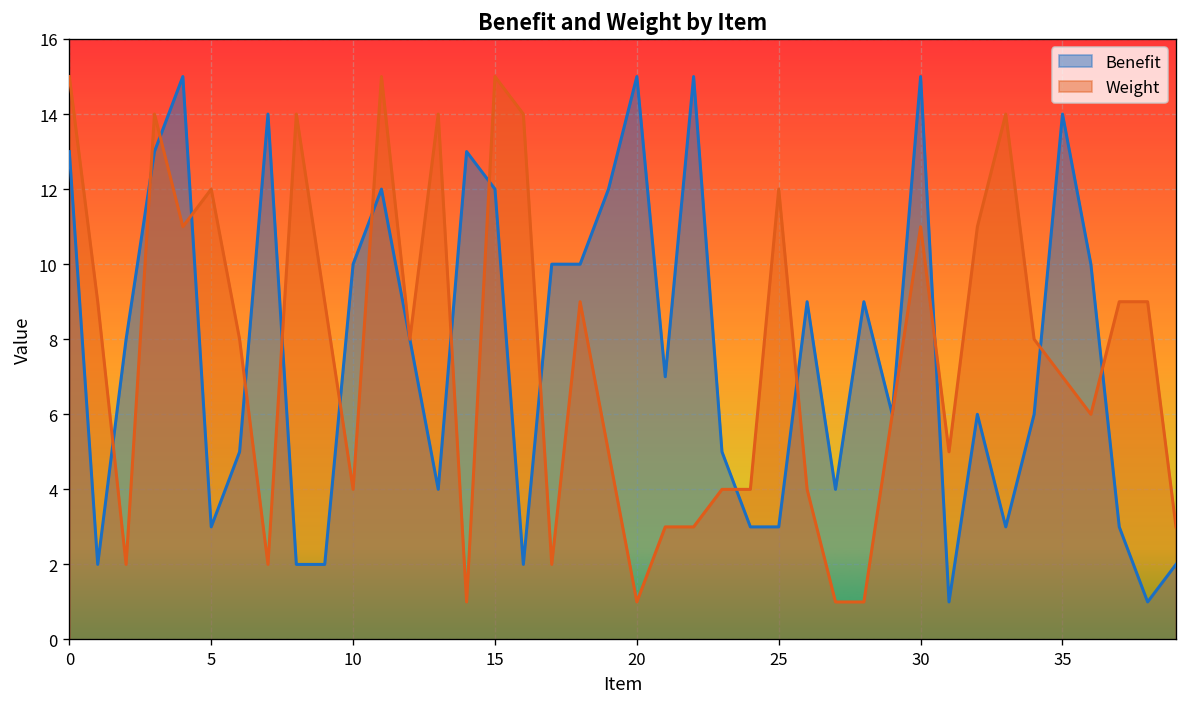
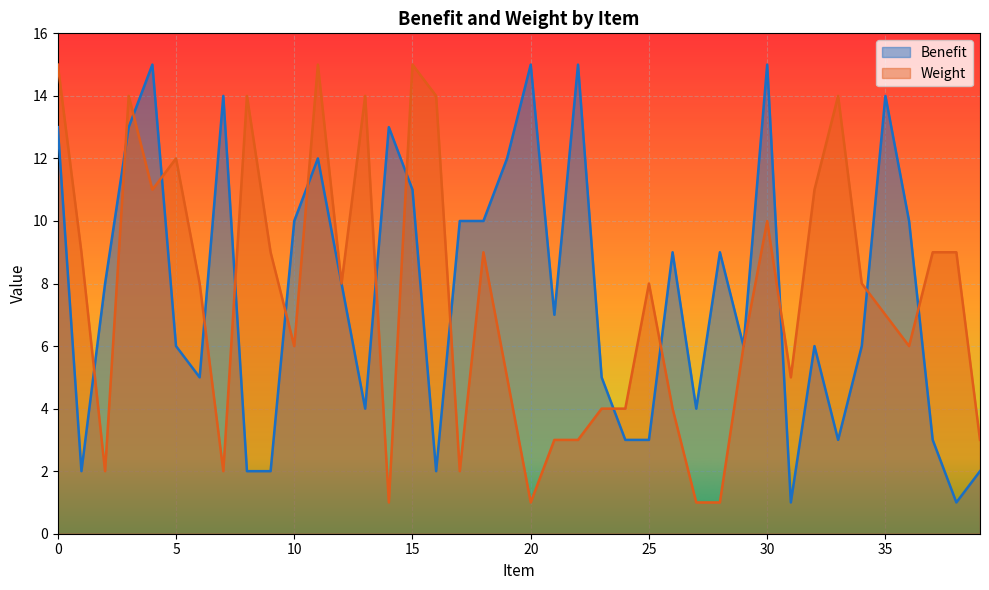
  {
    "Benefit": {
      "0": 13,
-     "5": 3,
+     "5": 6,
      "10": 10,
-     "15": 12,
+     "15": 11,
      "20": 15,
      "25": 3,
      "30": 15,
      "35": 14
    },
    "Weight": {
      "0": 15,
      "5": 12,
-     "10": 4,
+     "10": 6,
      "15": 15,
      "20": 1,
-     "25": 12,
-     "30": 11,
+     "25": 8,
+     "30": 10,
      "35": 7
    }
  }
